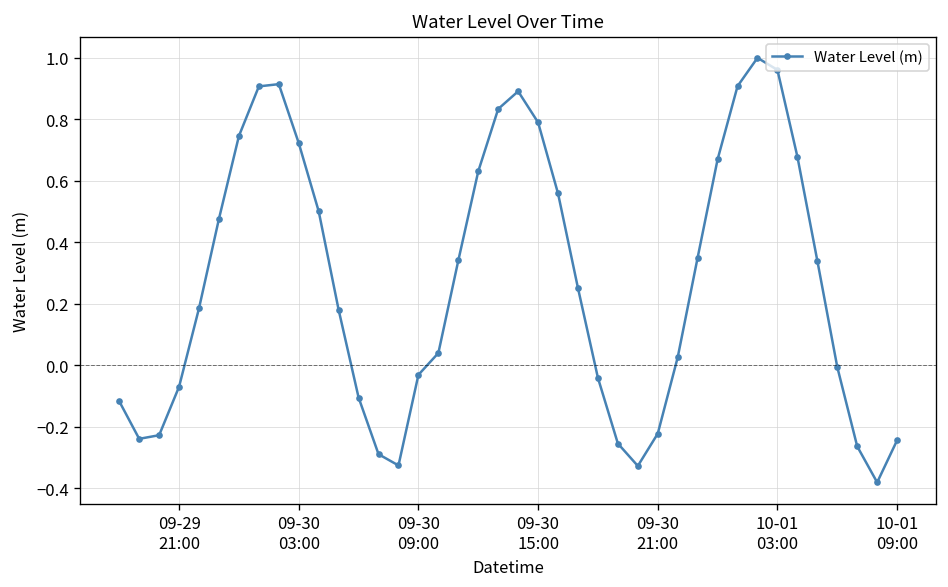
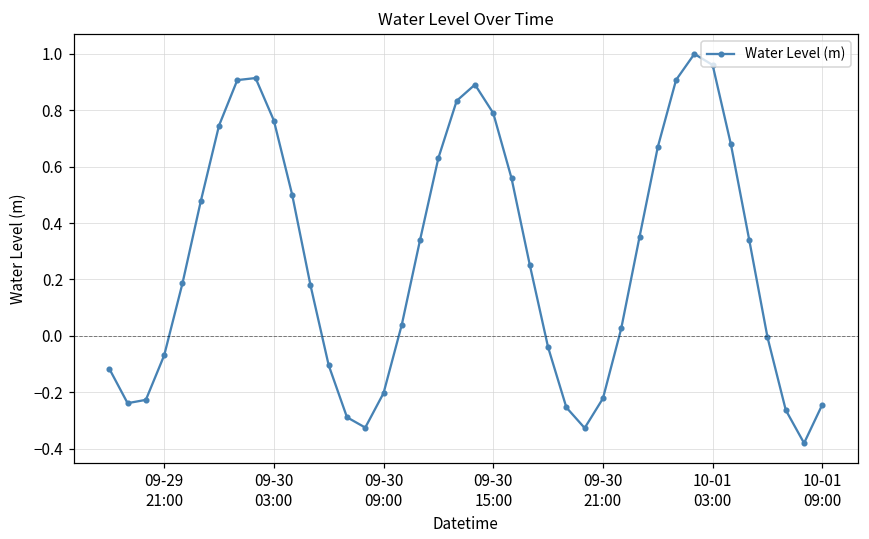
  {
    "09-29 21:00": -0.07,
-   "09-30 03:00": 0.72,
-   "09-30 09:00": -0.03,
+   "09-30 03:00": 0.76,
+   "09-30 09:00": -0.20,
    "09-30 15:00": 0.79,
    "09-30 21:00": -0.22,
    "10-01 09:00": -0.24
  }
